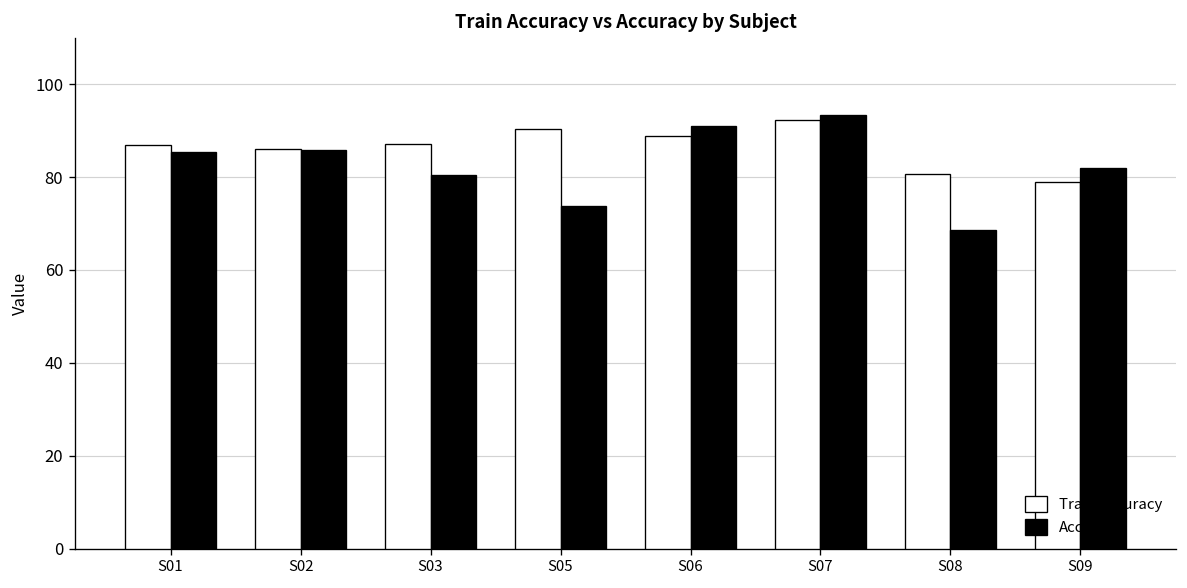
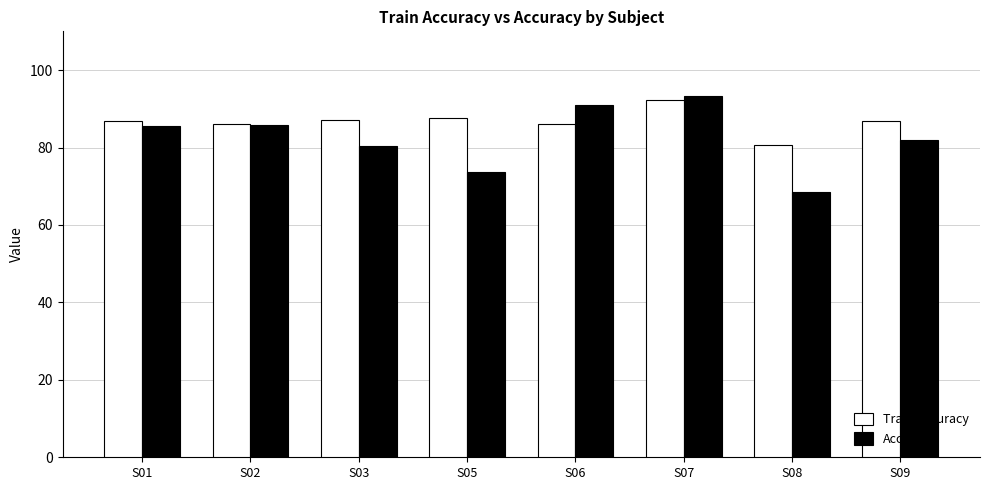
  {
    "Train Accuracy": {
      "S01": 87,
      "S02": 86,
      "S03": 87,
-     "S05": 90,
-     "S06": 89,
+     "S05": 88,
+     "S06": 86,
      "S07": 92,
      "S08": 81,
-     "S09": 79
+     "S09": 87
    }
  }
